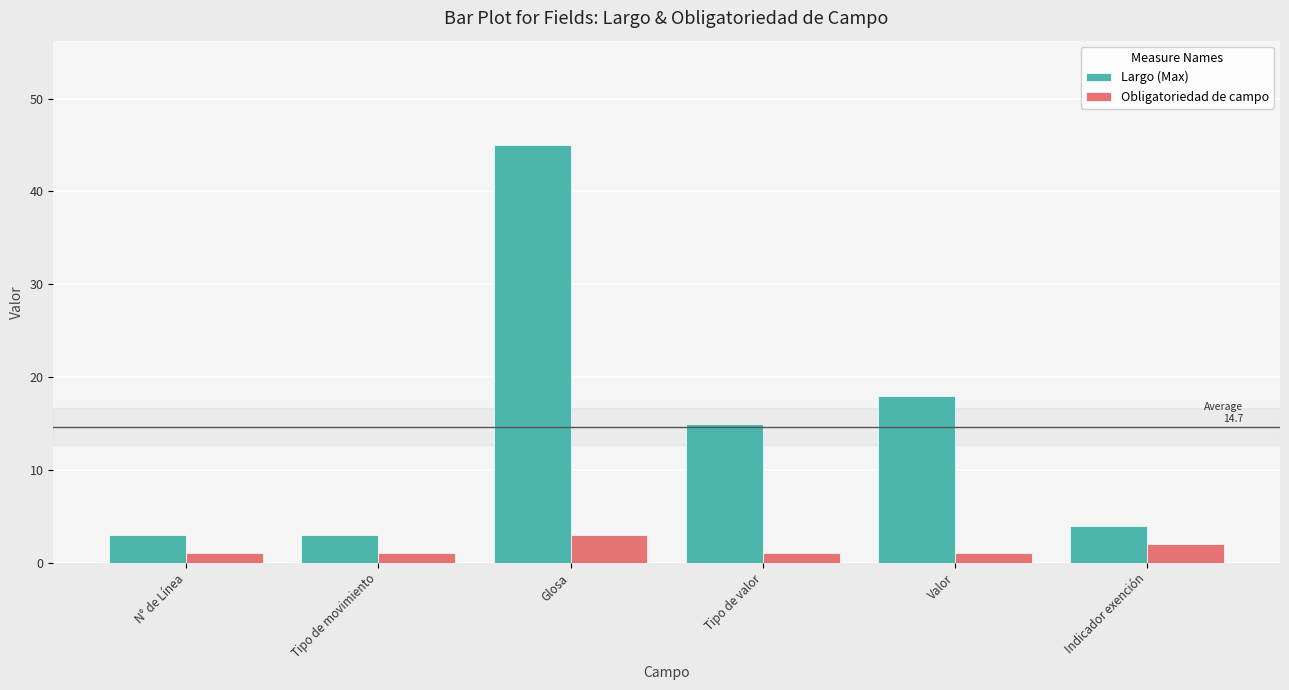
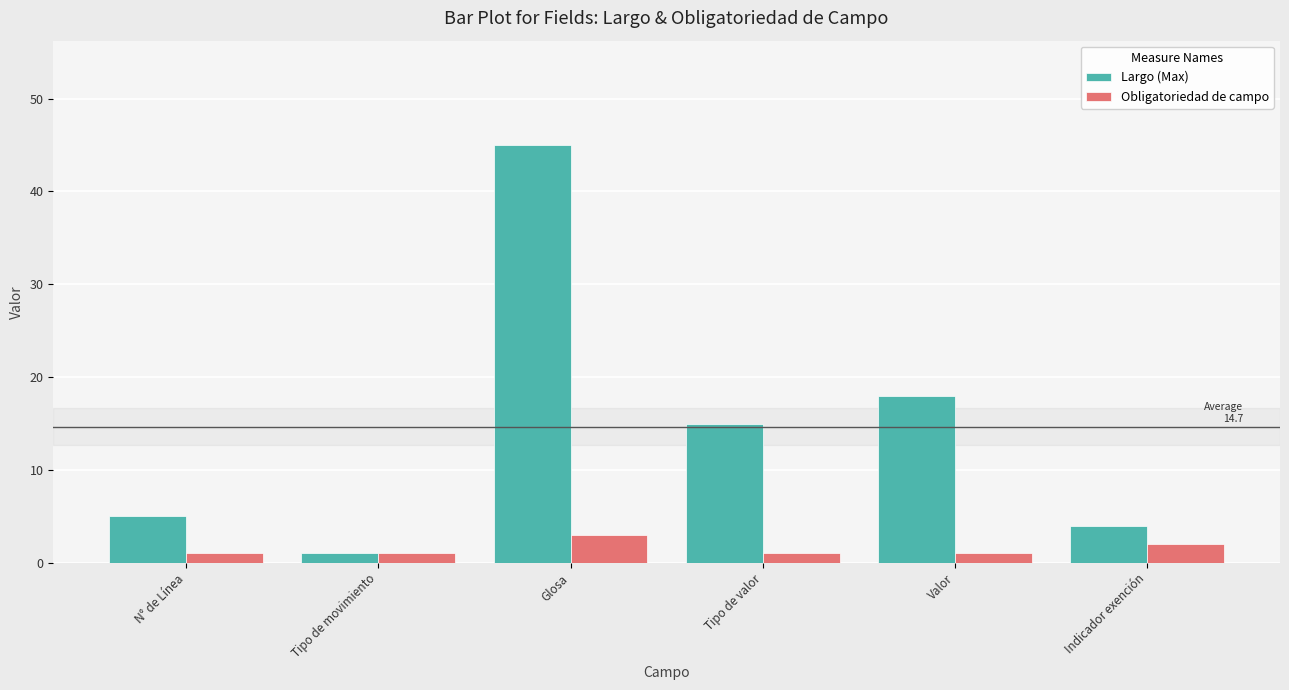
  {
    "Largo (Max)": {
-     "N° de Línea": 3,
-     "Tipo de movimiento": 3,
+     "N° de Línea": 5,
+     "Tipo de movimiento": 1,
      "Glosa": 45,
      "Tipo de valor": 15,
      "Valor": 18,
      "Indicador exención": 4
    },
    "Obligatoriedad de campo": {
      "N° de Línea": 1,
      "Tipo de movimiento": 1,
      "Glosa": 3,
      "Tipo de valor": 1,
      "Valor": 1,
      "Indicador exención": 2
    }
  }
